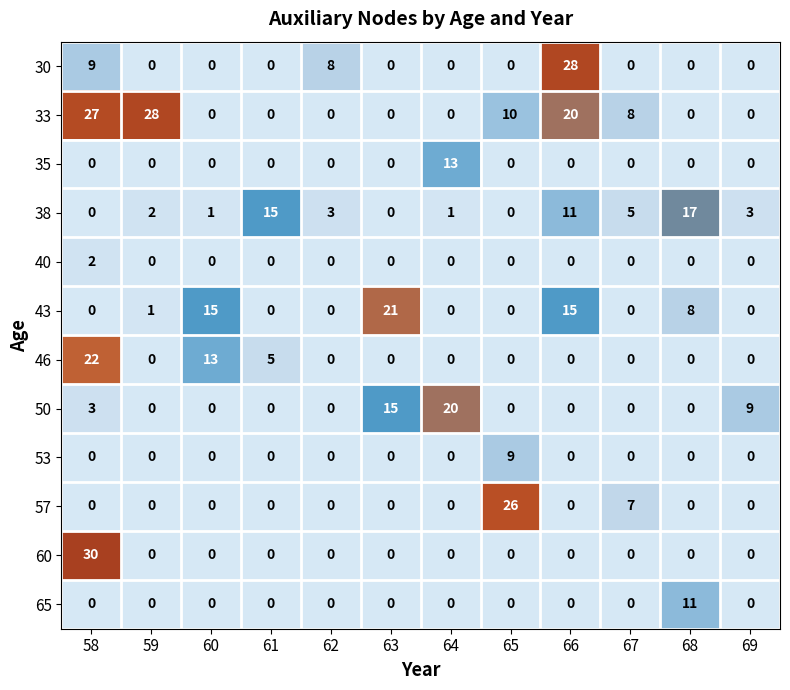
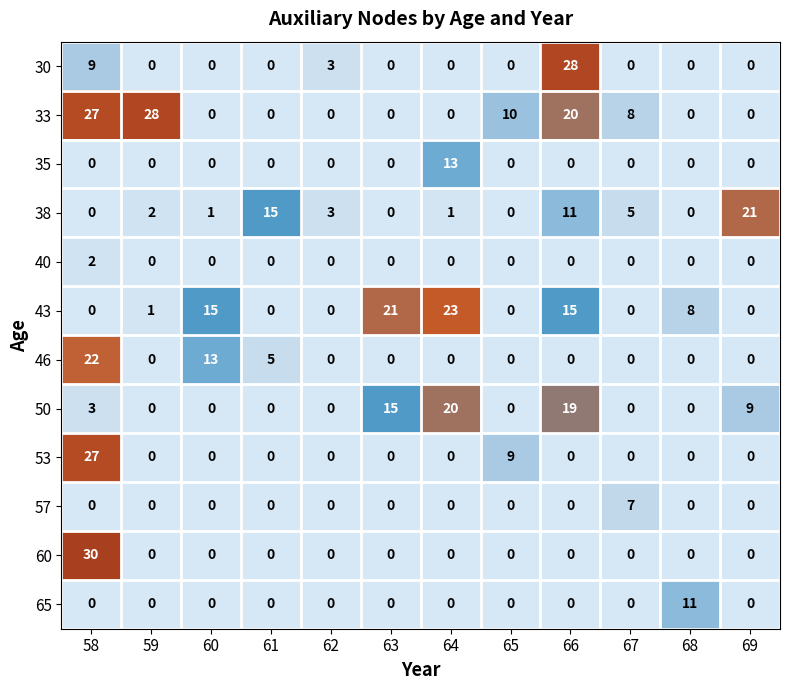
  {
    "30": {
      "58": 9,
      "59": 0,
      "60": 0,
      "61": 0,
-     "62": 8,
+     "62": 3,
      "63": 0,
      "64": 0,
      "65": 0,
      "66": 28,
      "67": 0,
      "68": 0,
      "69": 0
    },
    "33": {
      "58": 27,
      "59": 28,
      "60": 0,
      "61": 0,
      "62": 0,
      "63": 0,
      "64": 0,
      "65": 10,
      "66": 20,
      "67": 8,
      "68": 0,
      "69": 0
    },
    "35": {
      "58": 0,
      "59": 0,
      "60": 0,
      "61": 0,
      "62": 0,
      "63": 0,
      "64": 13,
      "65": 0,
      "66": 0,
      "67": 0,
      "68": 0,
      "69": 0
    },
    "38": {
      "58": 0,
      "59": 2,
      "60": 1,
      "61": 15,
      "62": 3,
      "63": 0,
      "64": 1,
      "65": 0,
      "66": 11,
      "67": 5,
-     "68": 17,
-     "69": 3
+     "68": 0,
+     "69": 21
    },
    "40": {
      "58": 2,
      "59": 0,
      "60": 0,
      "61": 0,
      "62": 0,
      "63": 0,
      "64": 0,
      "65": 0,
      "66": 0,
      "67": 0,
      "68": 0,
      "69": 0
    },
    "43": {
      "58": 0,
      "59": 1,
      "60": 15,
      "61": 0,
      "62": 0,
      "63": 21,
-     "64": 0,
+     "64": 23,
      "65": 0,
      "66": 15,
      "67": 0,
      "68": 8,
      "69": 0
    },
    "46": {
      "58": 22,
      "59": 0,
      "60": 13,
      "61": 5,
      "62": 0,
      "63": 0,
      "64": 0,
      "65": 0,
      "66": 0,
      "67": 0,
      "68": 0,
      "69": 0
    },
    "50": {
      "58": 3,
      "59": 0,
      "60": 0,
      "61": 0,
      "62": 0,
      "63": 15,
      "64": 20,
      "65": 0,
-     "66": 0,
+     "66": 19,
      "67": 0,
      "68": 0,
      "69": 9
    },
    "53": {
-     "58": 0,
+     "58": 27,
      "59": 0,
      "60": 0,
      "61": 0,
      "62": 0,
      "63": 0,
      "64": 0,
      "65": 9,
      "66": 0,
      "67": 0,
      "68": 0,
      "69": 0
    },
    "57": {
      "58": 0,
      "59": 0,
      "60": 0,
      "61": 0,
      "62": 0,
      "63": 0,
      "64": 0,
-     "65": 26,
+     "65": 0,
      "66": 0,
      "67": 7,
      "68": 0,
      "69": 0
    },
    "60": {
      "58": 30,
      "59": 0,
      "60": 0,
      "61": 0,
      "62": 0,
      "63": 0,
      "64": 0,
      "65": 0,
      "66": 0,
      "67": 0,
      "68": 0,
      "69": 0
    },
    "65": {
      "58": 0,
      "59": 0,
      "60": 0,
      "61": 0,
      "62": 0,
      "63": 0,
      "64": 0,
      "65": 0,
      "66": 0,
      "67": 0,
      "68": 11,
      "69": 0
    }
  }
